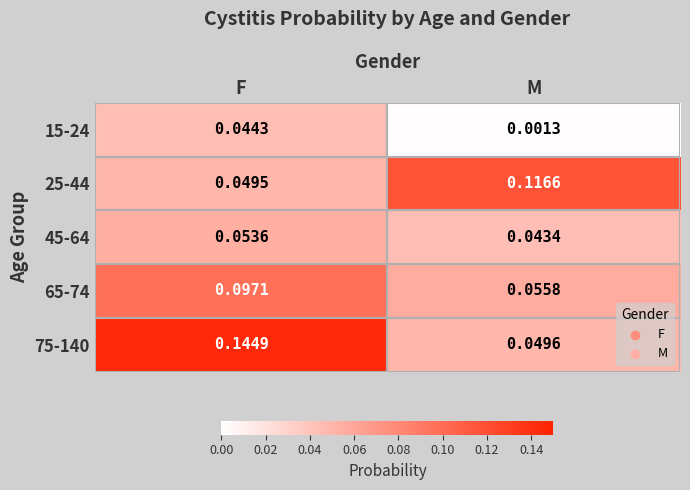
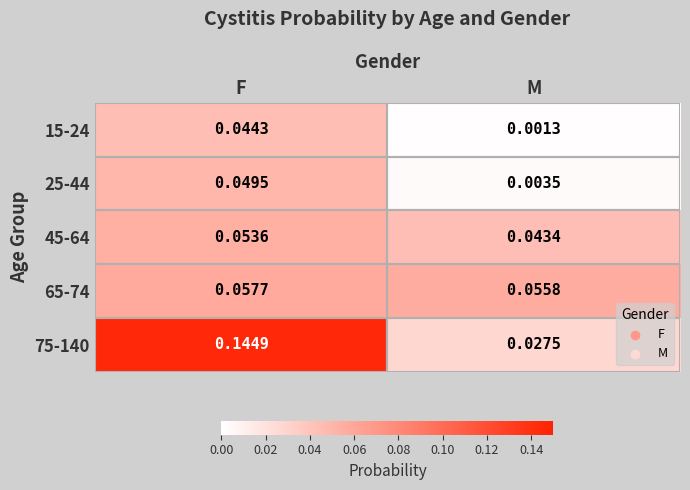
  {
    "15-24": {
      "F": 0.0443,
      "M": 0.0013
    },
    "25-44": {
      "F": 0.0495,
-     "M": 0.1166
+     "M": 0.0035
    },
    "45-64": {
      "F": 0.0536,
      "M": 0.0434
    },
    "65-74": {
-     "F": 0.0971,
+     "F": 0.0577,
      "M": 0.0558
    },
    "75-140": {
      "F": 0.1449,
-     "M": 0.0496
+     "M": 0.0275
    }
  }
